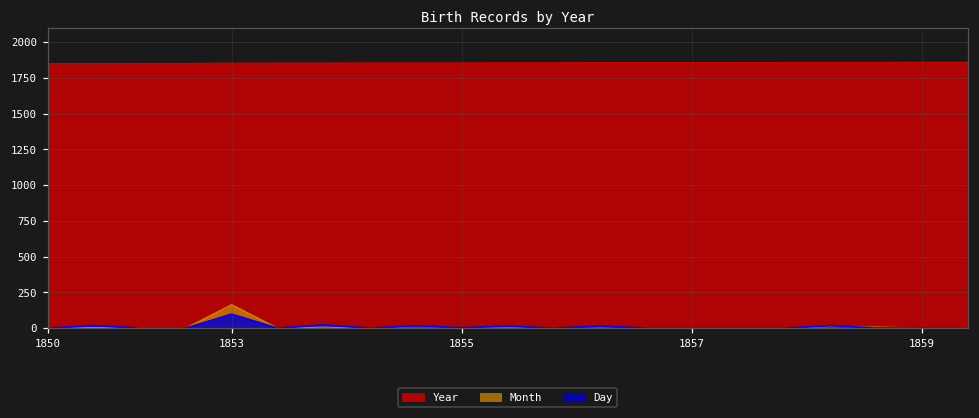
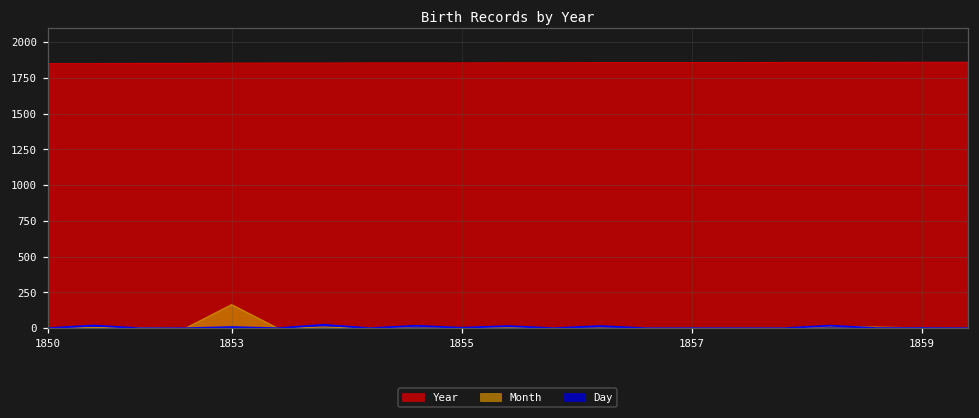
  {
    "Year": {
      "1853": 1850
    },
    "Month": {
      "1853": 170
    },
    "Day": {
-     "1853": 100
+     "1853": 10
    }
  }
